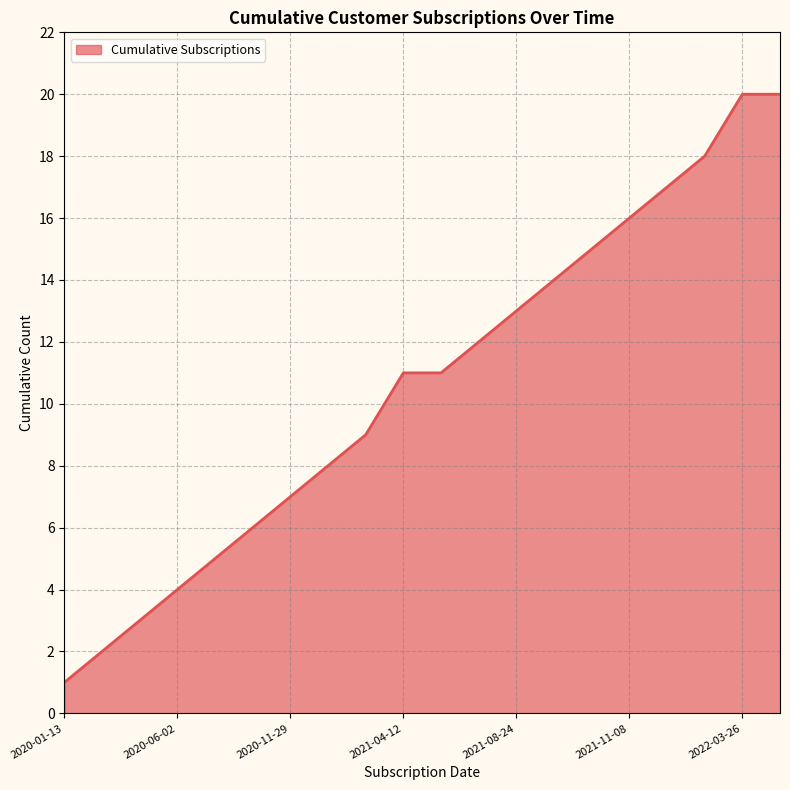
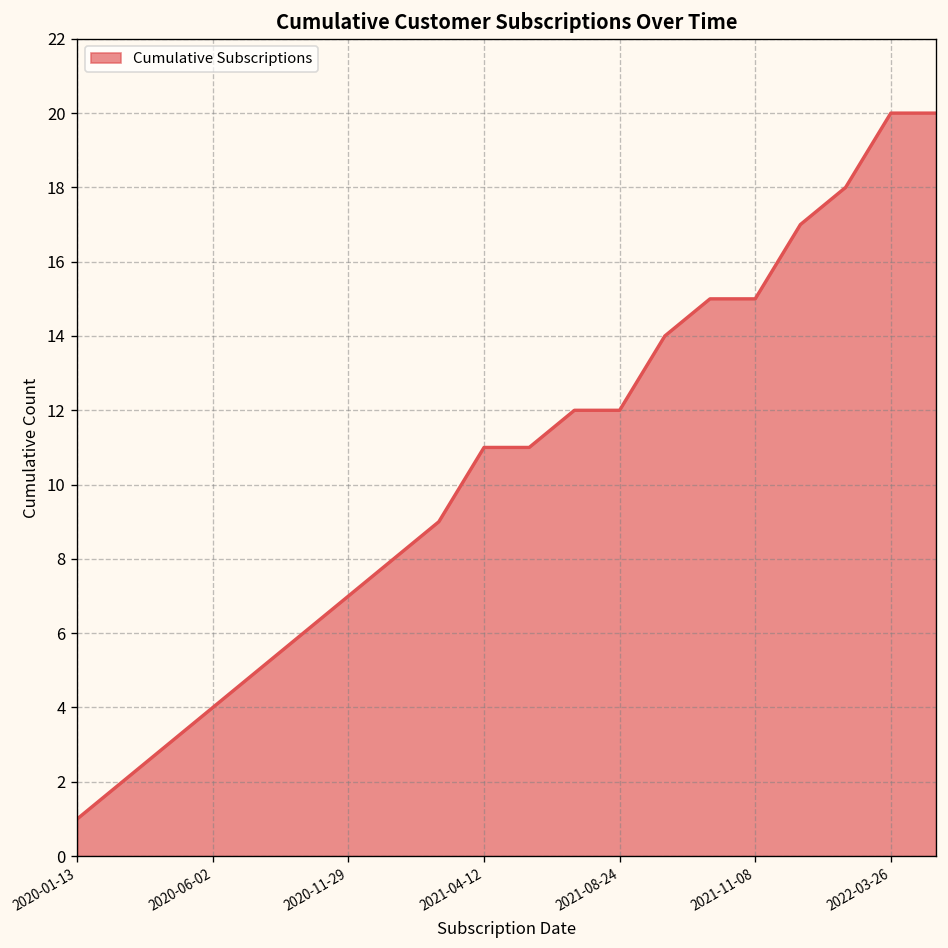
  {
    "2020-01-13": 1,
    "2020-06-02": 4,
    "2020-11-29": 7,
    "2021-04-12": 11,
-   "2021-08-24": 13,
-   "2021-11-08": 16,
+   "2021-08-24": 12,
+   "2021-11-08": 15,
    "2022-03-26": 20
  }
